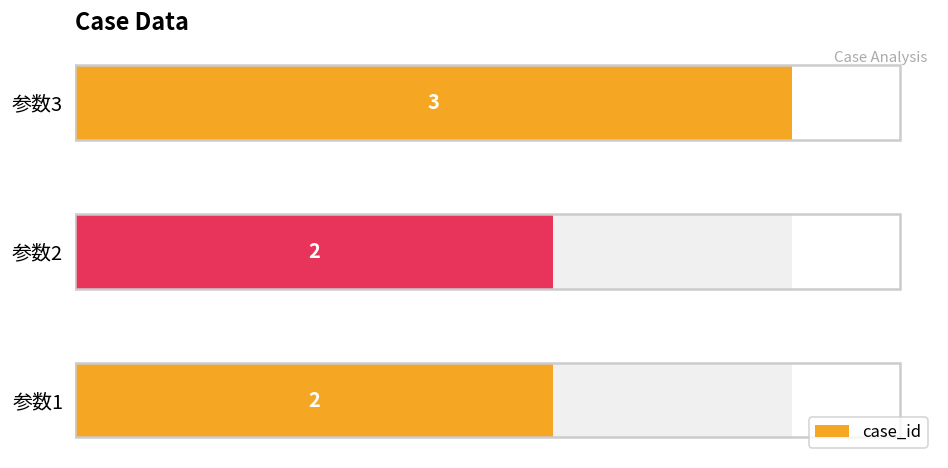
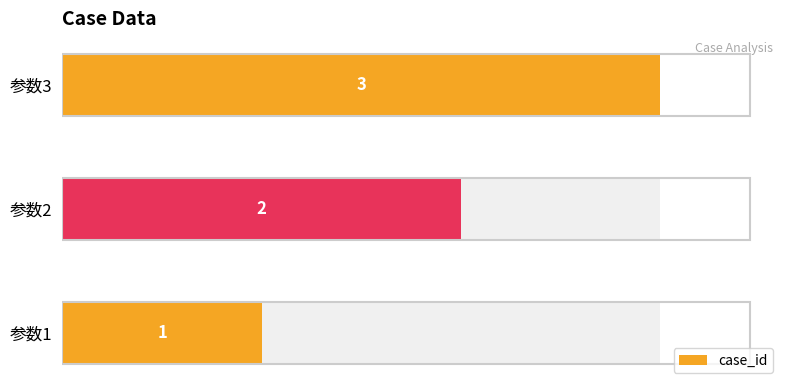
  {
    "case_id": {
      "参数3": 3,
-     "参数1": 2
+     "参数1": 1
    }
  }
